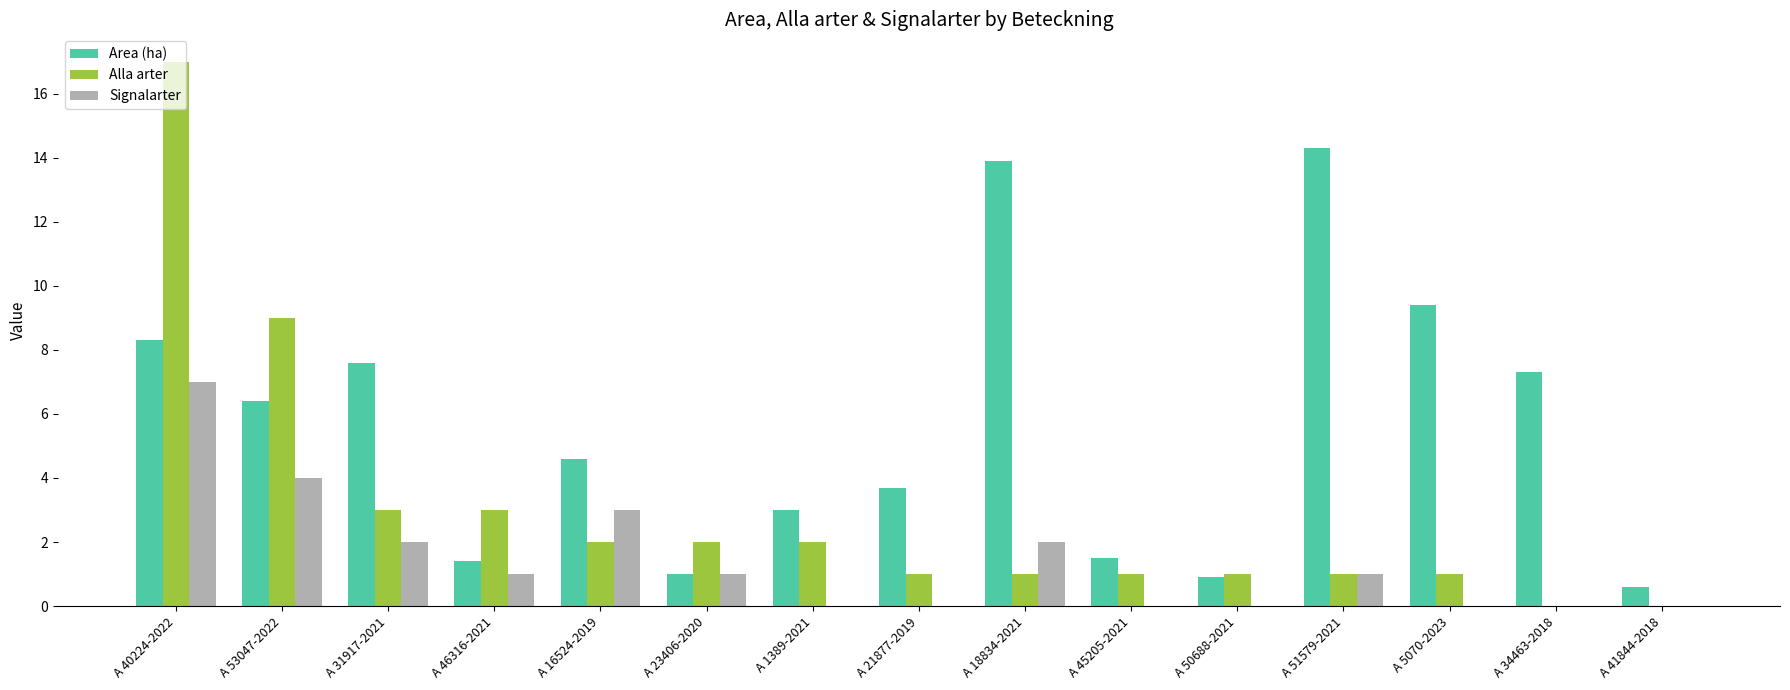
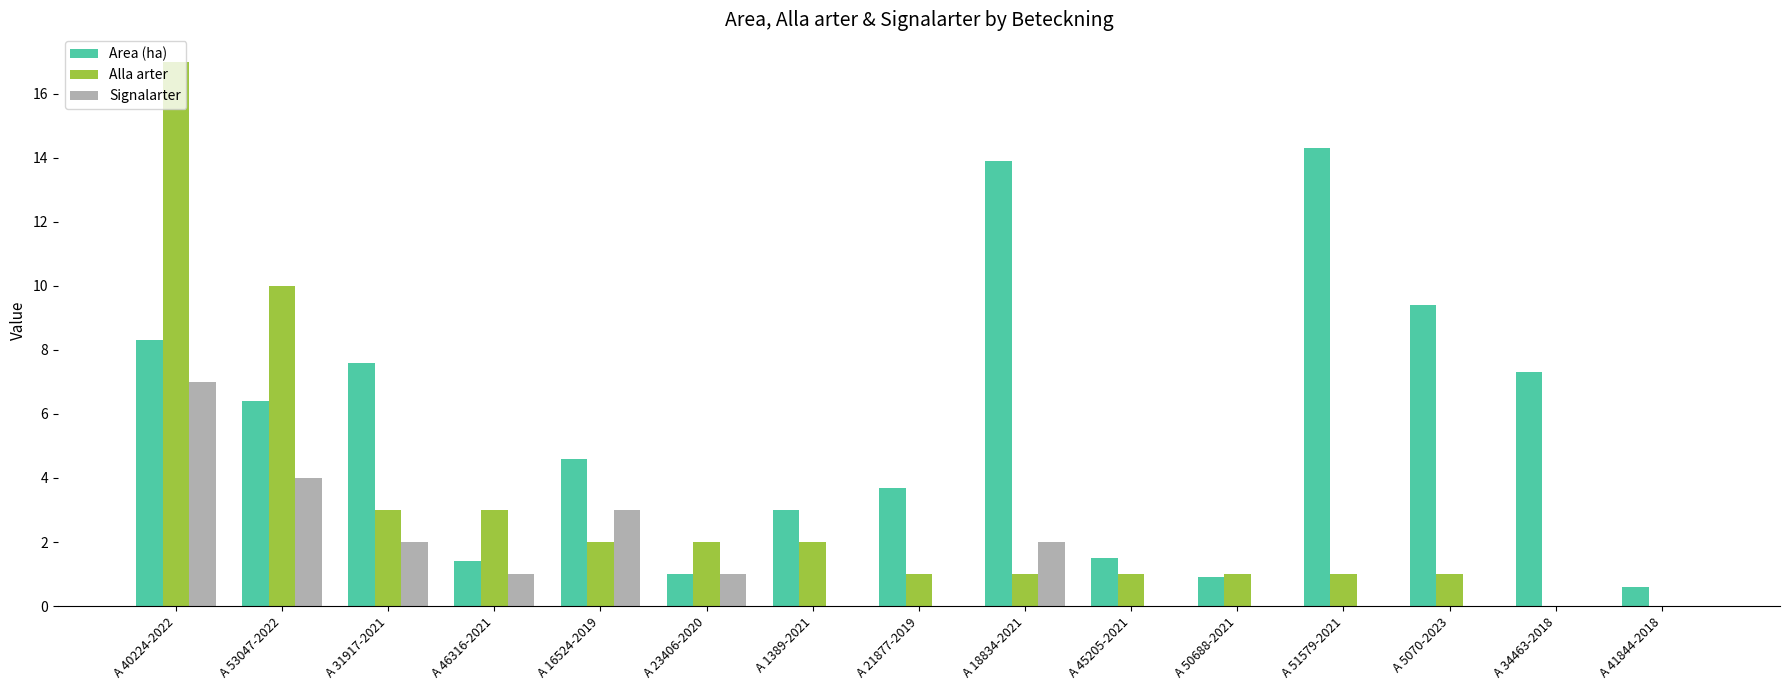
  {
    "Area (ha)": {
      "A 40224-2022": 8.3,
      "A 53047-2022": 6.4,
      "A 31917-2021": 7.6,
      "A 46316-2021": 1.4,
      "A 16524-2019": 4.6,
      "A 23406-2020": 1,
      "A 1389-2021": 3,
      "A 21877-2019": 3.7,
      "A 18834-2021": 13.9,
      "A 45205-2021": 1.5,
      "A 50688-2021": 0.9,
      "A 51579-2021": 14.3,
      "A 5070-2023": 9.4,
      "A 34463-2018": 7.3,
      "A 41844-2018": 0.6
    },
    "Alla arter": {
-     "A 53047-2022": 9,
+     "A 53047-2022": 10,
      "A 31917-2021": 3,
      "A 46316-2021": 3,
      "A 16524-2019": 2,
      "A 23406-2020": 2,
      "A 1389-2021": 2,
      "A 21877-2019": 1,
      "A 18834-2021": 1,
      "A 45205-2021": 1,
      "A 50688-2021": 1,
      "A 51579-2021": 1,
      "A 5070-2023": 1,
      "A 34463-2018": 0,
      "A 41844-2018": 0
    },
    "Signalarter": {
      "A 40224-2022": 7,
      "A 53047-2022": 4,
      "A 31917-2021": 2,
      "A 46316-2021": 1,
      "A 16524-2019": 3,
      "A 23406-2020": 1,
      "A 1389-2021": 0,
      "A 21877-2019": 0,
      "A 18834-2021": 2,
      "A 45205-2021": 0,
      "A 50688-2021": 0,
-     "A 51579-2021": 1,
+     "A 51579-2021": 0,
      "A 5070-2023": 0,
      "A 34463-2018": 0,
      "A 41844-2018": 0
    }
  }
